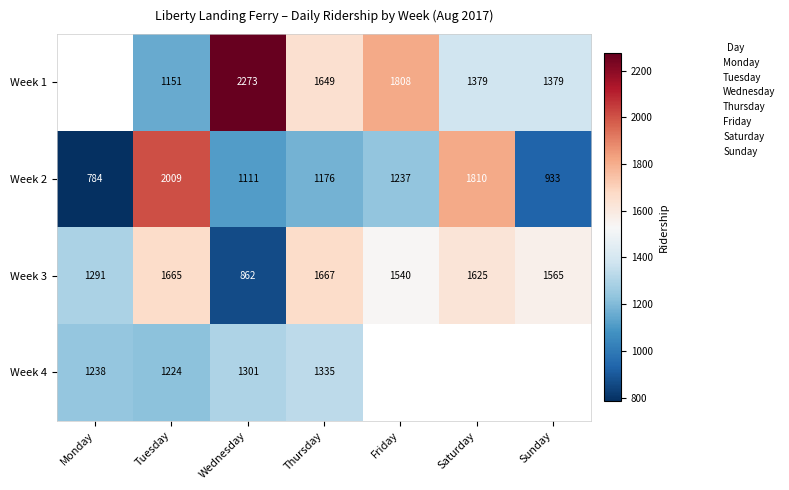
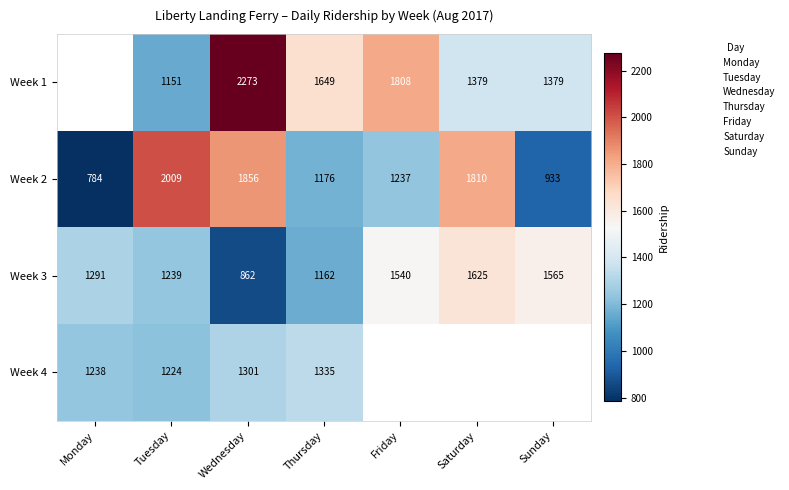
  {
    "Week 1": {
      "Tuesday": 1151,
      "Wednesday": 2273,
      "Thursday": 1649,
      "Friday": 1808,
      "Saturday": 1379,
      "Sunday": 1379
    },
    "Week 2": {
      "Monday": 784,
      "Tuesday": 2009,
-     "Wednesday": 1111,
+     "Wednesday": 1856,
      "Thursday": 1176,
      "Friday": 1237,
      "Saturday": 1810,
      "Sunday": 933
    },
    "Week 3": {
      "Monday": 1291,
-     "Tuesday": 1665,
+     "Tuesday": 1239,
      "Wednesday": 862,
-     "Thursday": 1667,
+     "Thursday": 1162,
      "Friday": 1540,
      "Saturday": 1625,
      "Sunday": 1565
    },
    "Week 4": {
      "Monday": 1238,
      "Tuesday": 1224,
      "Wednesday": 1301,
      "Thursday": 1335
    }
  }
